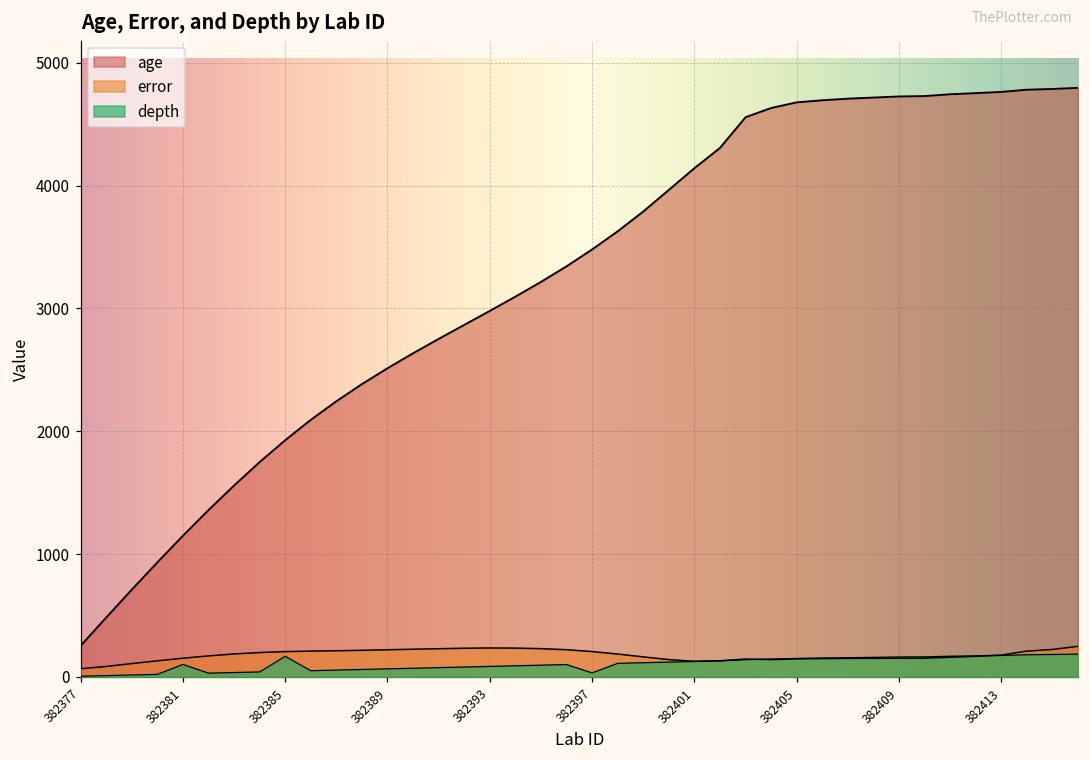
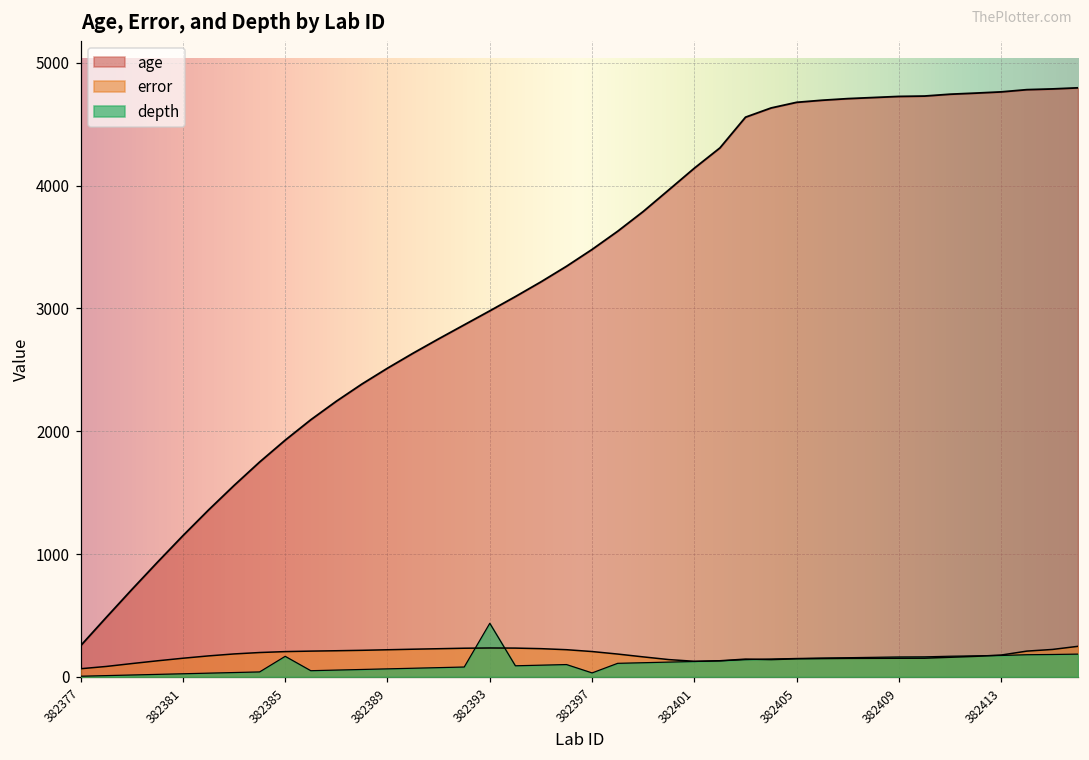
  {
    "depth": {
      "382377": 10,
-     "382381": 100,
+     "382381": 30,
      "382385": 170,
      "382389": 70,
-     "382393": 90,
+     "382393": 440,
      "382397": 30
    }
  }
